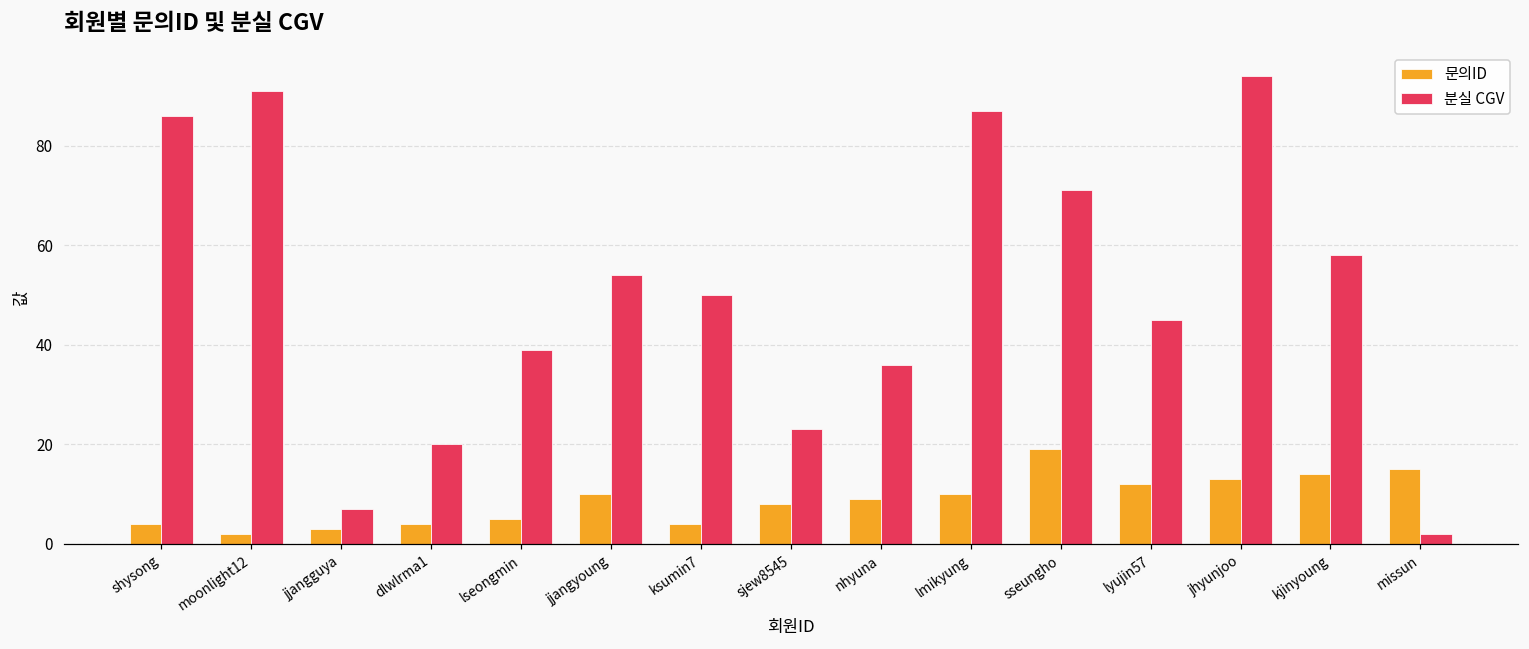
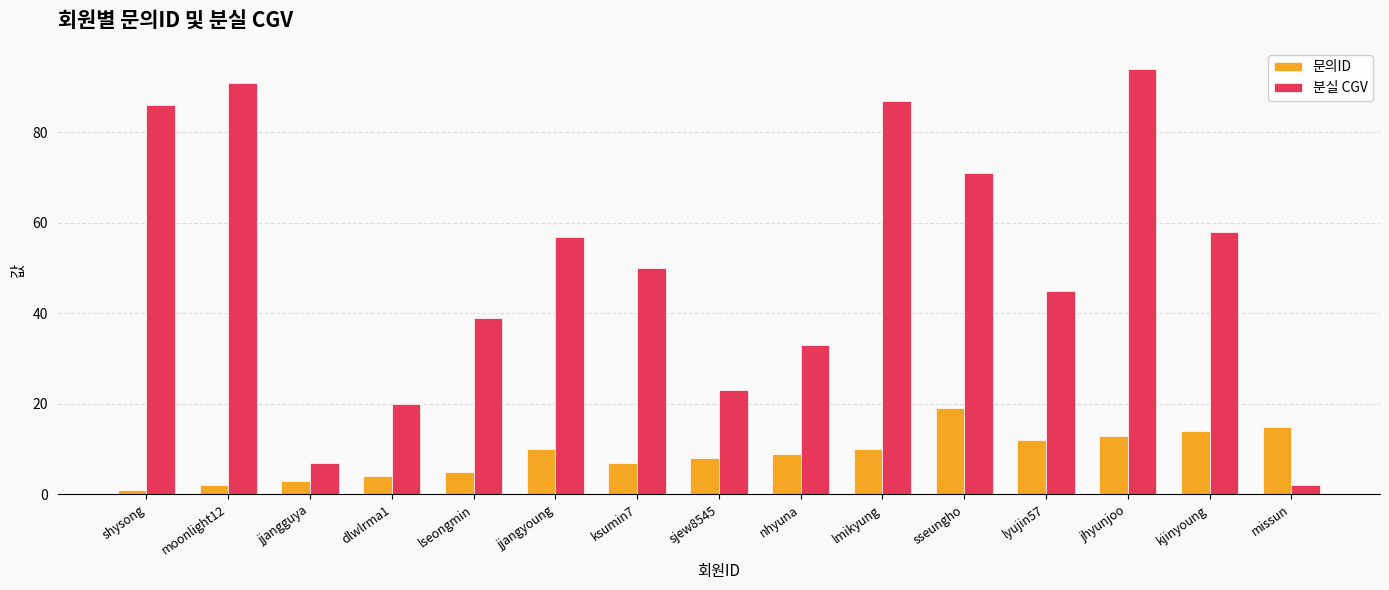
  {
    "문의ID": {
-     "shysong": 4,
+     "shysong": 1,
      "moonlight12": 2,
      "jjangguya": 3,
      "dlwlrma1": 4,
      "lseongmin": 5,
      "jjangyoung": 10,
-     "ksumin7": 4,
+     "ksumin7": 7,
      "sjew8545": 8,
      "nhyuna": 9,
      "lmikyung": 10,
      "sseungho": 19,
      "lyujin57": 12,
      "jhyunjoo": 13,
      "kjinyoung": 14,
      "missun": 15
    },
    "분실 CGV": {
      "shysong": 86,
      "moonlight12": 91,
      "jjangguya": 7,
      "dlwlrma1": 20,
      "lseongmin": 39,
-     "jjangyoung": 54,
+     "jjangyoung": 57,
      "ksumin7": 50,
      "sjew8545": 23,
-     "nhyuna": 36,
+     "nhyuna": 33,
      "lmikyung": 87,
      "sseungho": 71,
      "lyujin57": 45,
      "jhyunjoo": 94,
      "kjinyoung": 58,
      "missun": 2
    }
  }
